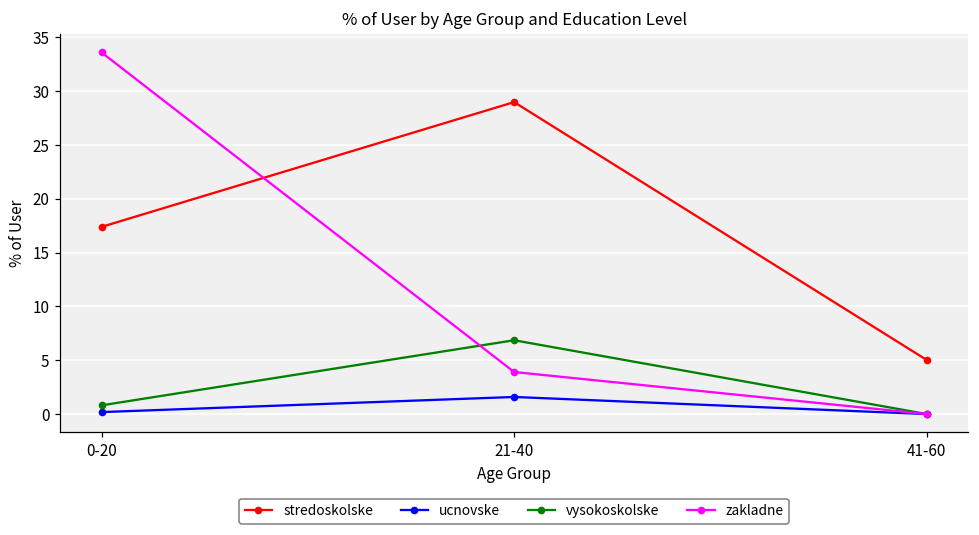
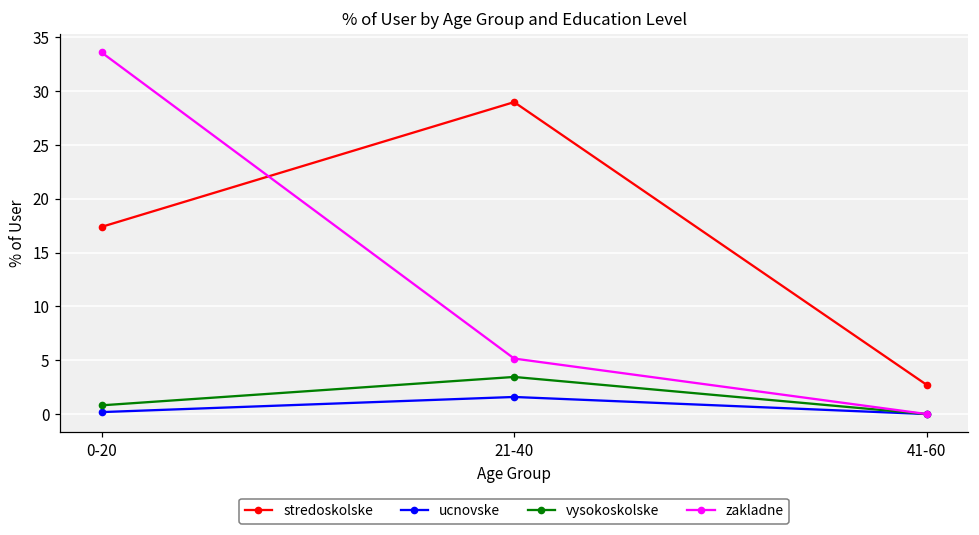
  {
    "stredoskolske": {
      "0-20": 17,
      "21-40": 29,
-     "41-60": 5
+     "41-60": 3
    },
    "ucnovske": {
      "0-20": 0,
      "21-40": 2
    },
    "vysokoskolske": {
      "0-20": 1,
-     "21-40": 7
+     "21-40": 3
    },
    "zakladne": {
      "0-20": 34,
-     "21-40": 4
+     "21-40": 5
    }
  }
